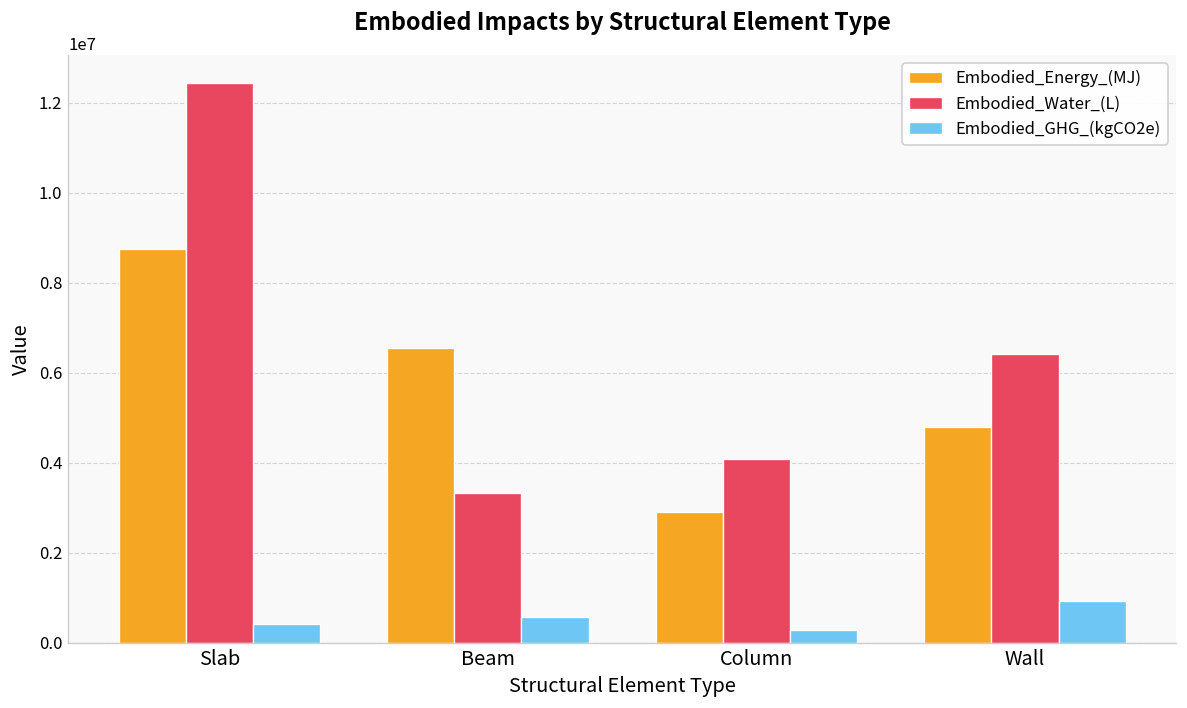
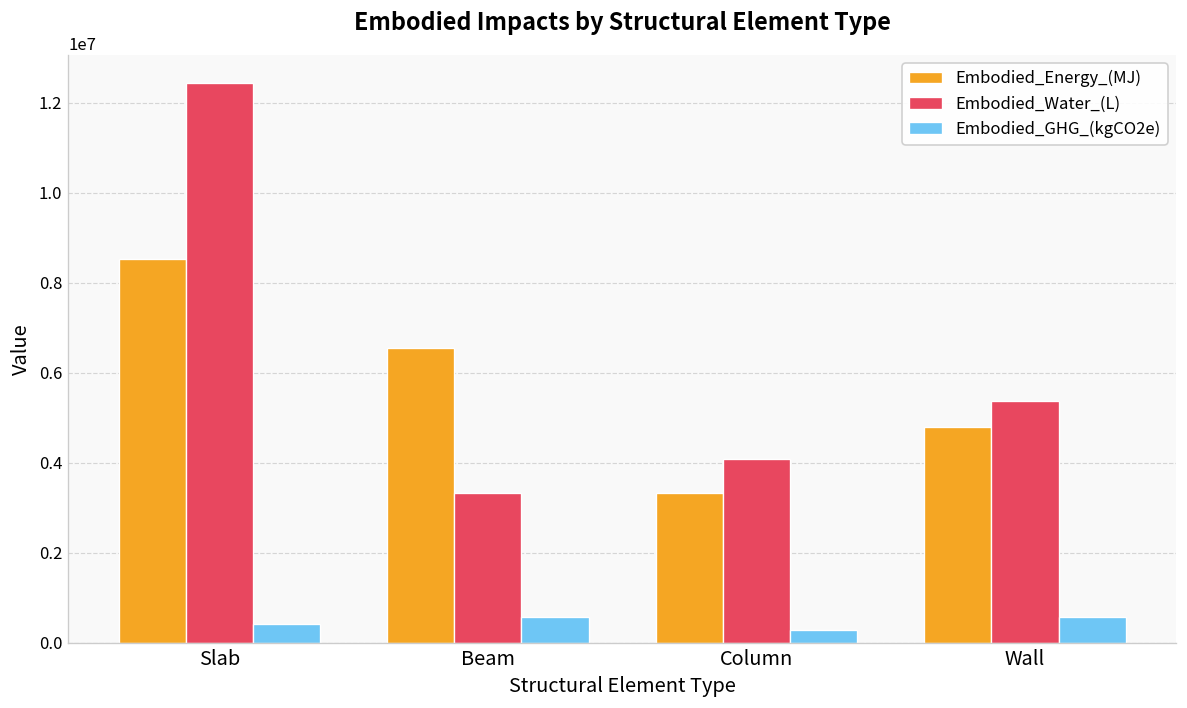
  {
    "Embodied_Energy_(MJ)": {
-     "Slab": 8800000,
+     "Slab": 8500000,
      "Beam": 6600000,
-     "Column": 2900000,
+     "Column": 3300000,
      "Wall": 4800000
    },
    "Embodied_Water_(L)": {
      "Slab": 12400000,
      "Beam": 3300000,
      "Column": 4100000,
-     "Wall": 6400000
+     "Wall": 5400000
    },
    "Embodied_GHG_(kgCO2e)": {
      "Slab": 400000,
      "Beam": 600000,
      "Column": 300000,
-     "Wall": 900000
+     "Wall": 600000
    }
  }
